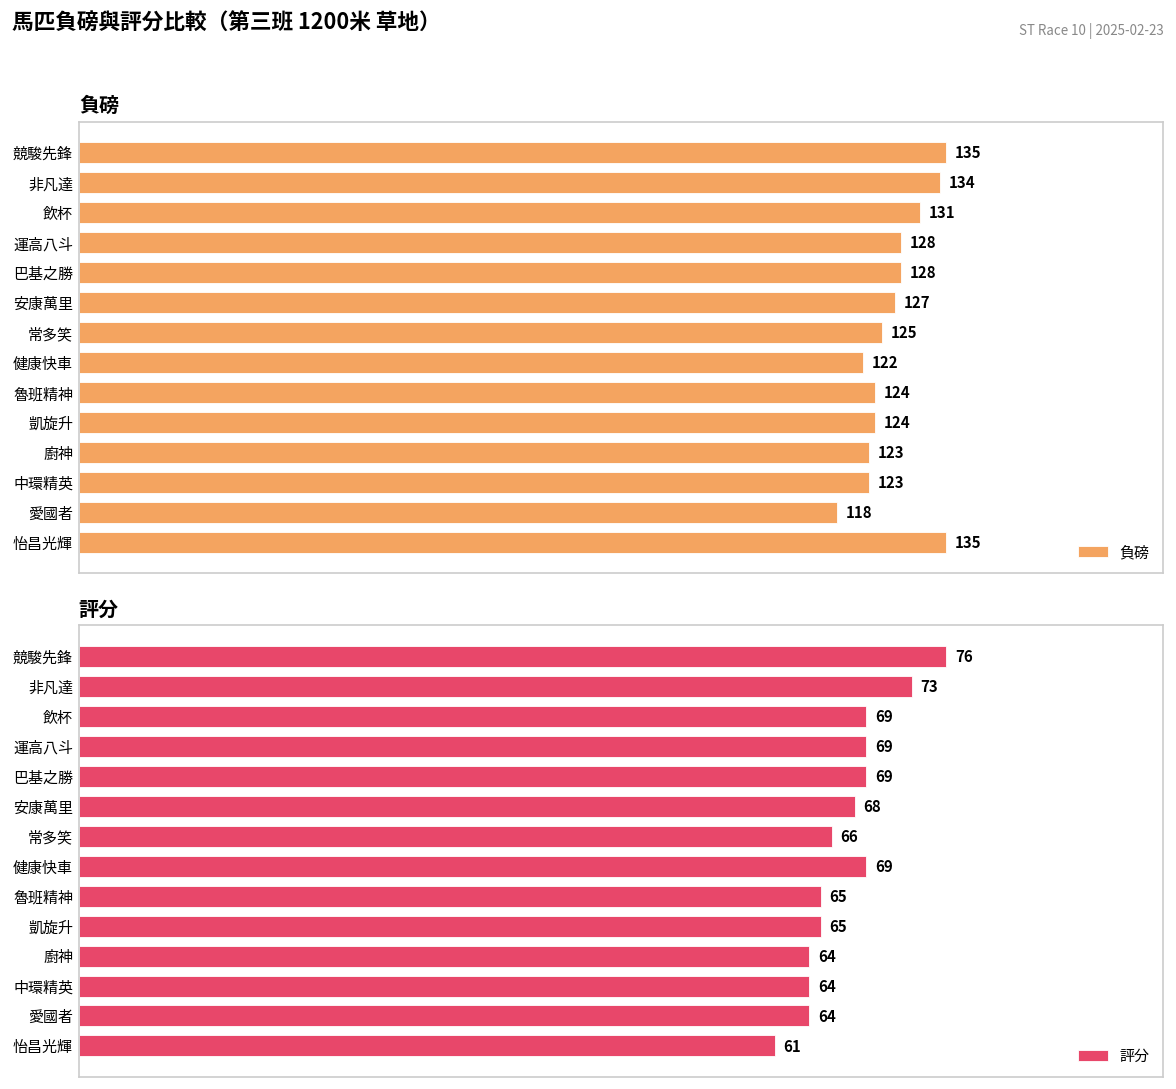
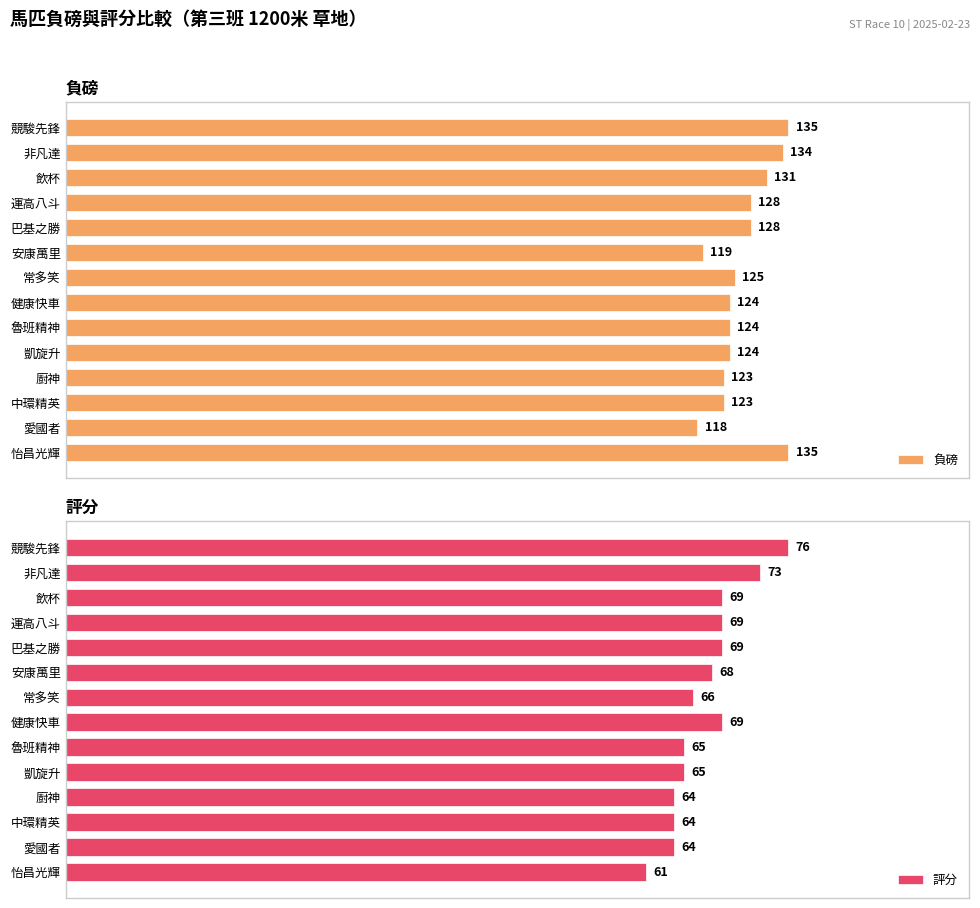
  {
    "負磅": {
      "競駿先鋒": 135,
      "非凡達": 134,
      "飲杯": 131,
      "運高八斗": 128,
      "巴基之勝": 128,
-     "安康萬里": 127,
+     "安康萬里": 119,
      "常多笑": 125,
-     "健康快車": 122,
+     "健康快車": 124,
      "魯班精神": 124,
      "凱旋升": 124,
      "廚神": 123,
      "中環精英": 123,
      "愛國者": 118,
      "怡昌光輝": 135
    },
    "評分": {
      "競駿先鋒": 76,
      "非凡達": 73,
      "飲杯": 69,
      "運高八斗": 69,
      "巴基之勝": 69,
      "安康萬里": 68,
      "常多笑": 66,
      "健康快車": 69,
      "魯班精神": 65,
      "凱旋升": 65,
      "廚神": 64,
      "中環精英": 64,
      "愛國者": 64,
      "怡昌光輝": 61
    }
  }
